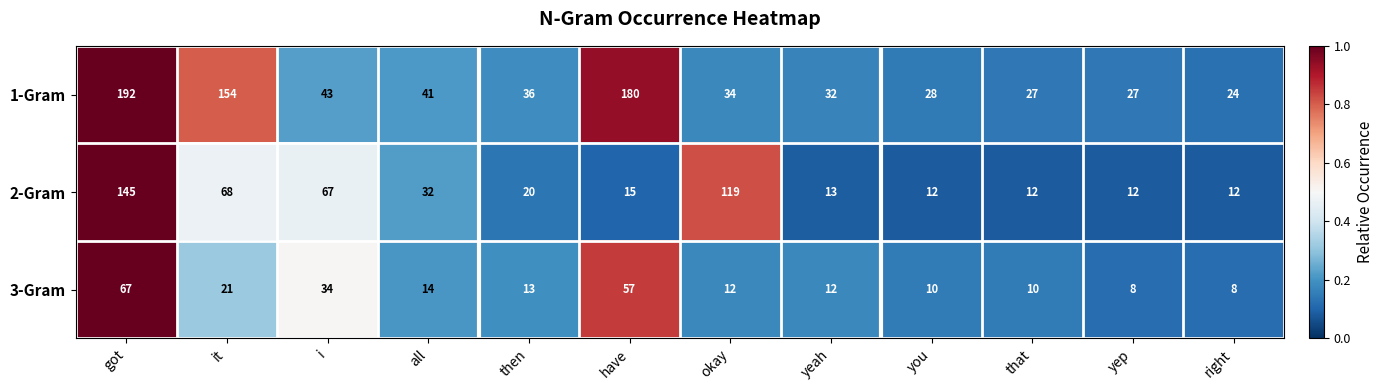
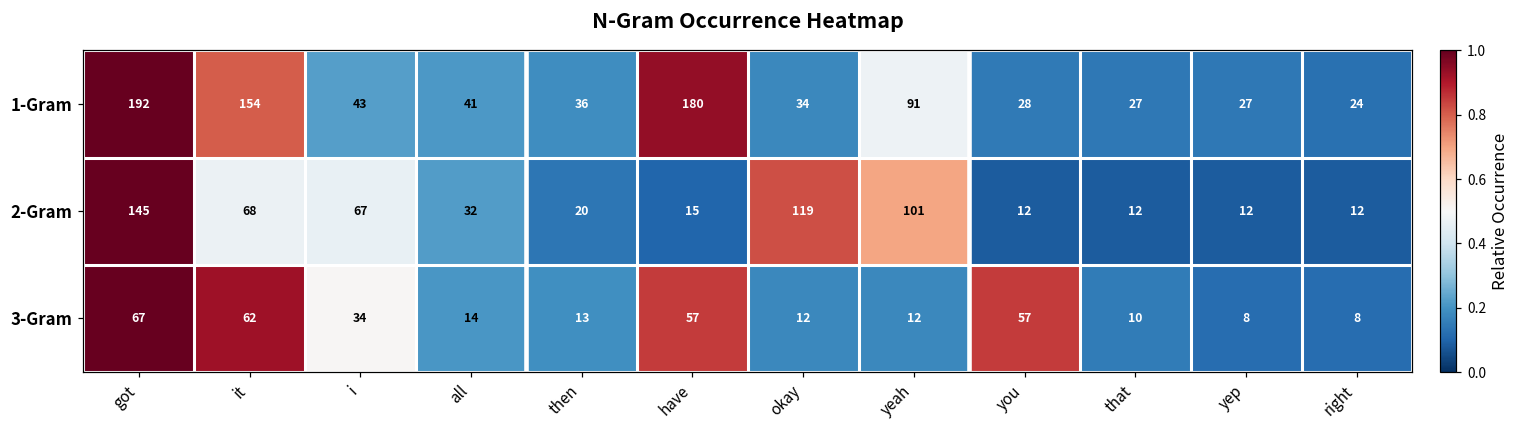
  {
    "1-Gram": {
      "got": 192,
      "it": 154,
      "i": 43,
      "all": 41,
      "then": 36,
      "have": 180,
      "okay": 34,
-     "yeah": 32,
+     "yeah": 91,
      "you": 28,
      "that": 27,
      "yep": 27,
      "right": 24
    },
    "2-Gram": {
      "got": 145,
      "it": 68,
      "i": 67,
      "all": 32,
      "then": 20,
      "have": 15,
      "okay": 119,
-     "yeah": 13,
+     "yeah": 101,
      "you": 12,
      "that": 12,
      "yep": 12,
      "right": 12
    },
    "3-Gram": {
      "got": 67,
-     "it": 21,
+     "it": 62,
      "i": 34,
      "all": 14,
      "then": 13,
      "have": 57,
      "okay": 12,
      "yeah": 12,
-     "you": 10,
+     "you": 57,
      "that": 10,
      "yep": 8,
      "right": 8
    }
  }
